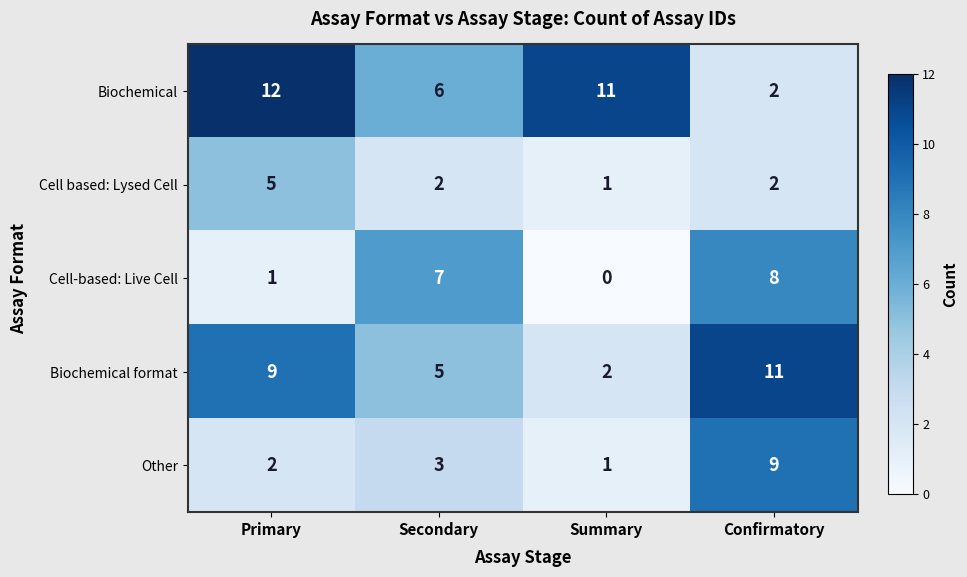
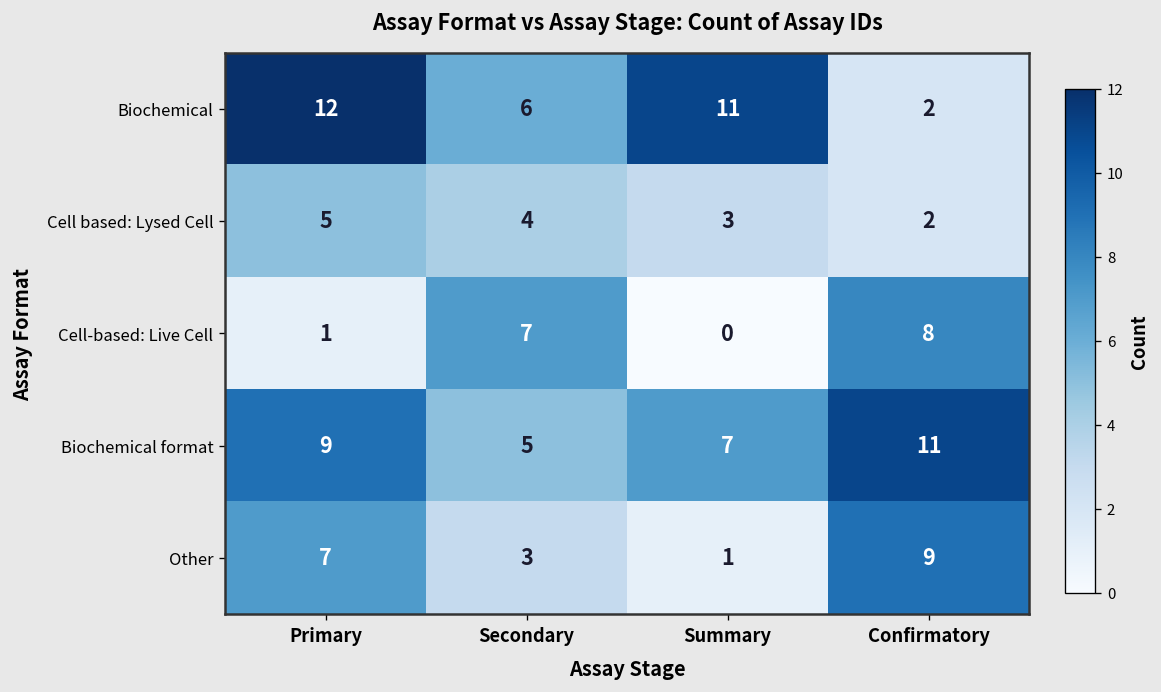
  {
    "Biochemical": {
      "Primary": 12,
      "Secondary": 6,
      "Summary": 11,
      "Confirmatory": 2
    },
    "Cell based: Lysed Cell": {
      "Primary": 5,
-     "Secondary": 2,
-     "Summary": 1,
+     "Secondary": 4,
+     "Summary": 3,
      "Confirmatory": 2
    },
    "Cell-based: Live Cell": {
      "Primary": 1,
      "Secondary": 7,
      "Summary": 0,
      "Confirmatory": 8
    },
    "Biochemical format": {
      "Primary": 9,
      "Secondary": 5,
-     "Summary": 2,
+     "Summary": 7,
      "Confirmatory": 11
    },
    "Other": {
-     "Primary": 2,
+     "Primary": 7,
      "Secondary": 3,
      "Summary": 1,
      "Confirmatory": 9
    }
  }
